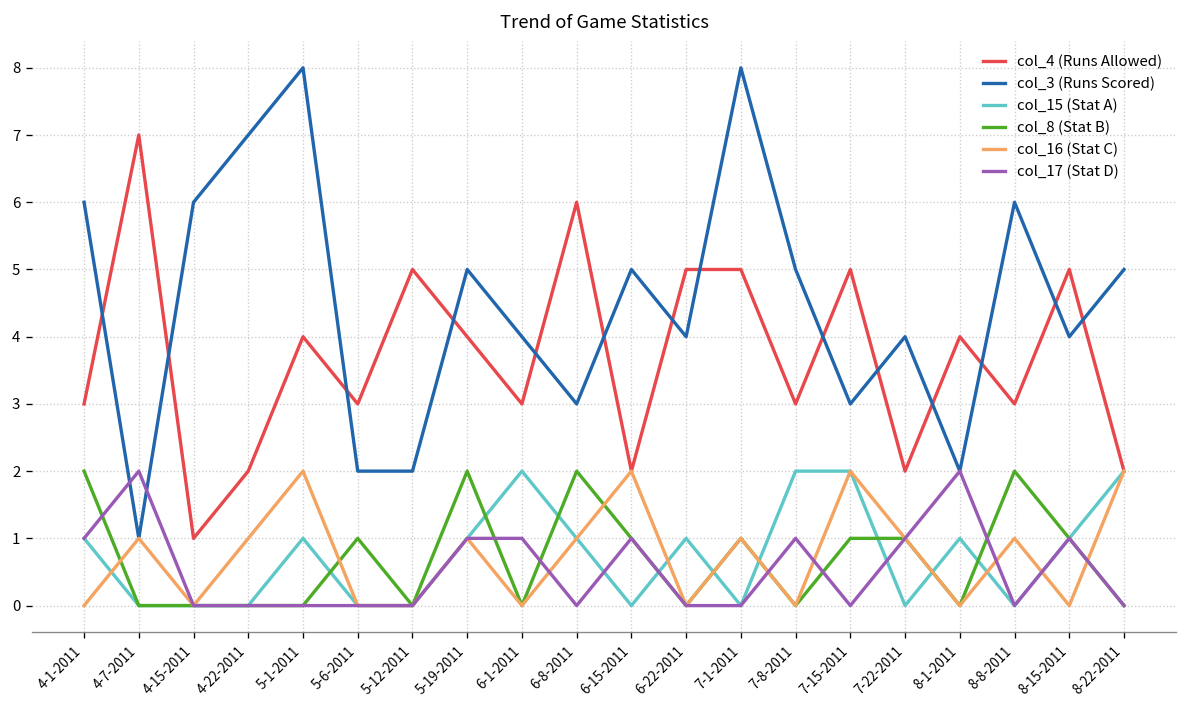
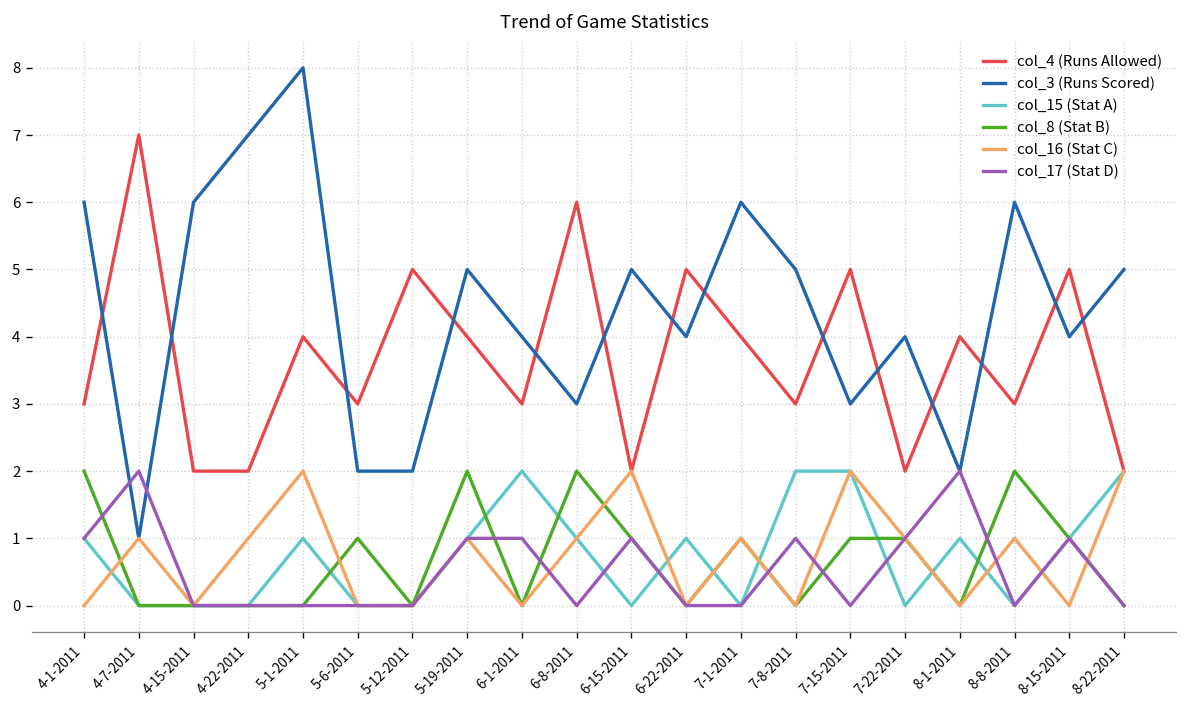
  {
    "col_4 (Runs Allowed)": {
      "4-1-2011": 3,
      "4-7-2011": 7,
-     "4-15-2011": 1,
+     "4-15-2011": 2,
      "4-22-2011": 2,
      "5-1-2011": 4,
      "5-6-2011": 3,
      "5-12-2011": 5,
      "5-19-2011": 4,
      "6-1-2011": 3,
      "6-8-2011": 6,
      "6-22-2011": 5,
-     "7-1-2011": 5,
+     "7-1-2011": 4,
      "7-8-2011": 3,
      "7-15-2011": 5,
      "7-22-2011": 2,
      "8-1-2011": 4,
      "8-8-2011": 3,
      "8-15-2011": 5
    },
    "col_3 (Runs Scored)": {
      "4-1-2011": 6,
      "4-15-2011": 6,
      "4-22-2011": 7,
      "5-1-2011": 8,
      "5-6-2011": 2,
      "5-12-2011": 2,
      "5-19-2011": 5,
      "6-1-2011": 4,
      "6-8-2011": 3,
      "6-15-2011": 5,
      "6-22-2011": 4,
-     "7-1-2011": 8,
+     "7-1-2011": 6,
      "7-8-2011": 5,
      "7-15-2011": 3,
      "7-22-2011": 4,
      "8-8-2011": 6,
      "8-15-2011": 4,
      "8-22-2011": 5
    },
    "col_15 (Stat A)": {
      "5-1-2011": 1,
      "6-1-2011": 2,
      "6-15-2011": 0,
      "6-22-2011": 1,
      "7-8-2011": 2,
      "7-22-2011": 0,
      "8-1-2011": 1
    },
    "col_8 (Stat B)": {
      "4-1-2011": 2,
      "5-6-2011": 1,
      "5-19-2011": 2,
      "6-8-2011": 2,
      "7-15-2011": 1,
      "8-8-2011": 2
    },
    "col_16 (Stat C)": {
      "4-1-2011": 0,
      "4-22-2011": 1,
      "5-1-2011": 2,
      "8-8-2011": 1,
      "8-15-2011": 0
    },
    "col_17 (Stat D)": {
      "4-7-2011": 2,
      "6-1-2011": 1,
      "6-8-2011": 0,
      "7-8-2011": 1,
      "7-15-2011": 0
    }
  }
